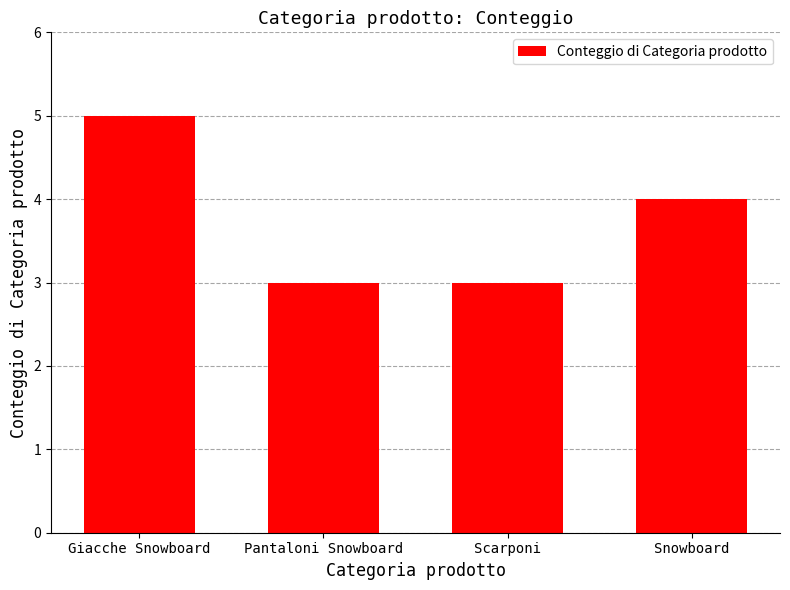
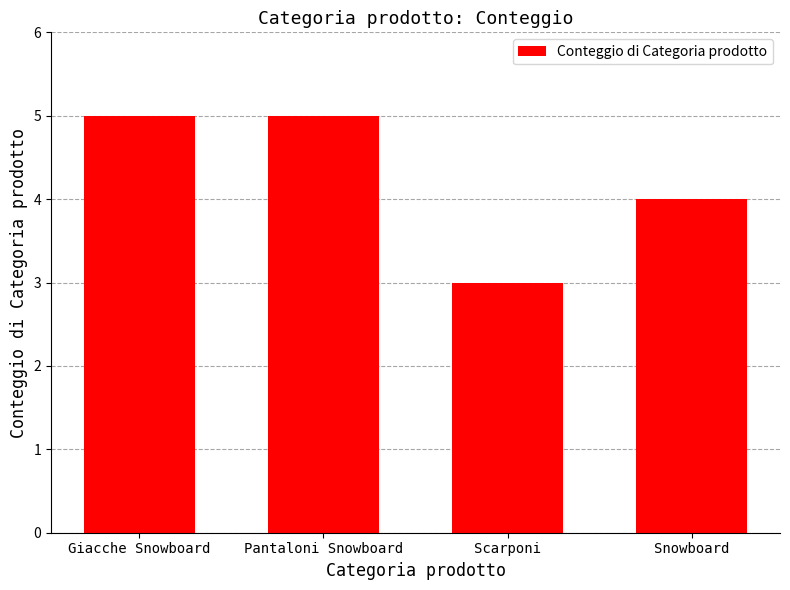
  {
    "Giacche Snowboard": 5,
-   "Pantaloni Snowboard": 3,
+   "Pantaloni Snowboard": 5,
    "Scarponi": 3,
    "Snowboard": 4
  }
